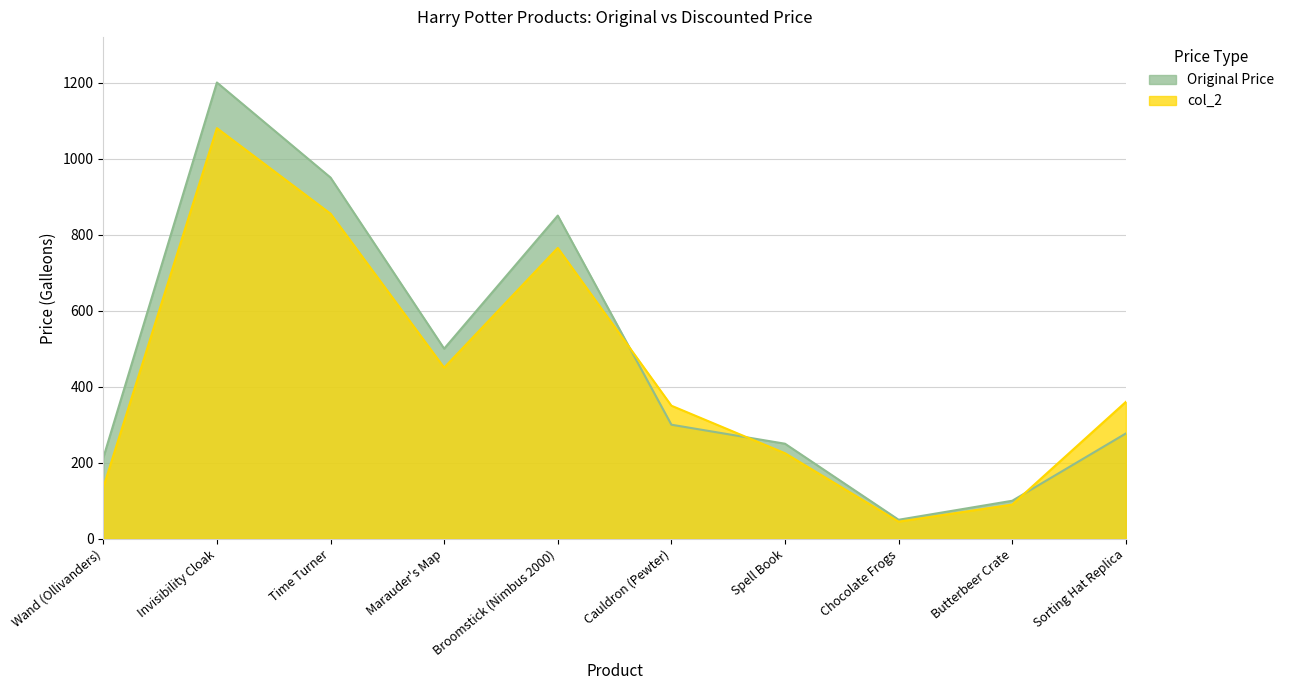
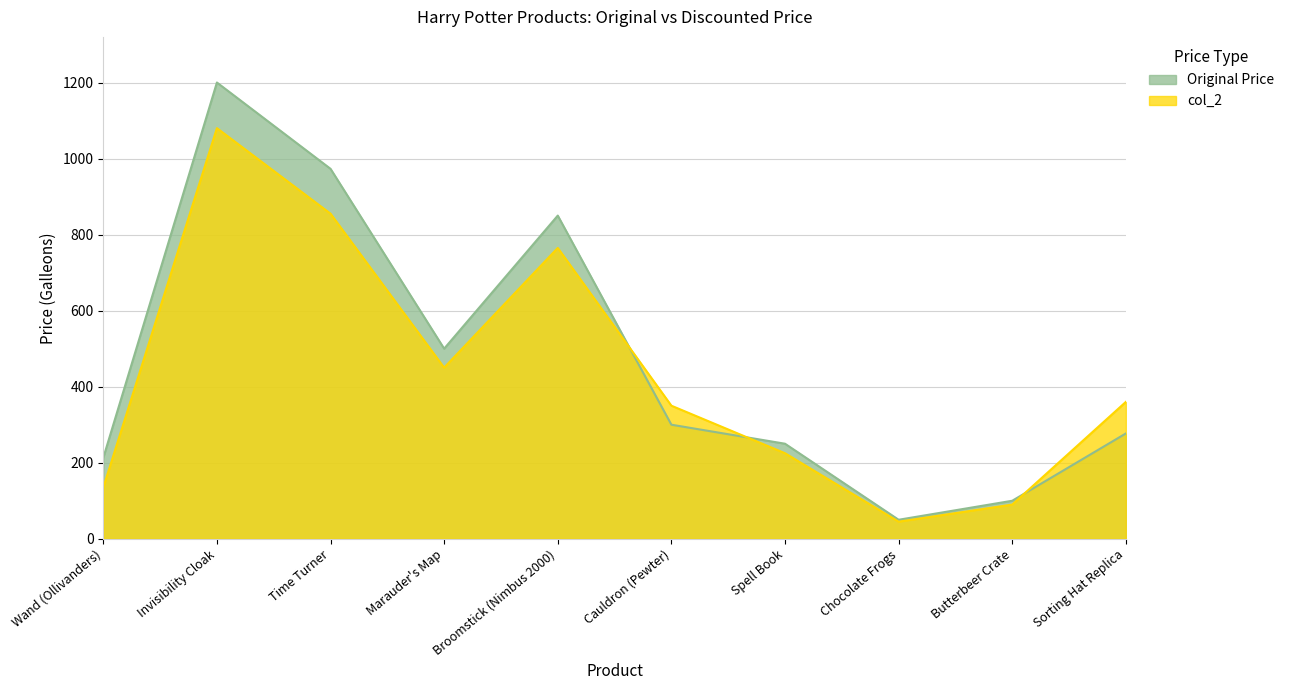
  {
    "Original Price": {
      "Wand (Ollivanders)": 210,
      "Invisibility Cloak": 1200,
-     "Time Turner": 950,
+     "Time Turner": 970,
      "Marauder's Map": 500,
      "Broomstick (Nimbus 2000)": 850,
      "Cauldron (Pewter)": 300,
      "Spell Book": 250,
      "Butterbeer Crate": 100,
      "Sorting Hat Replica": 280
    },
    "col_2": {
      "Wand (Ollivanders)": 140,
      "Invisibility Cloak": 1080,
      "Time Turner": 860,
      "Marauder's Map": 450,
      "Broomstick (Nimbus 2000)": 770,
      "Cauldron (Pewter)": 350,
      "Spell Book": 230,
      "Butterbeer Crate": 90,
      "Sorting Hat Replica": 360
    }
  }
